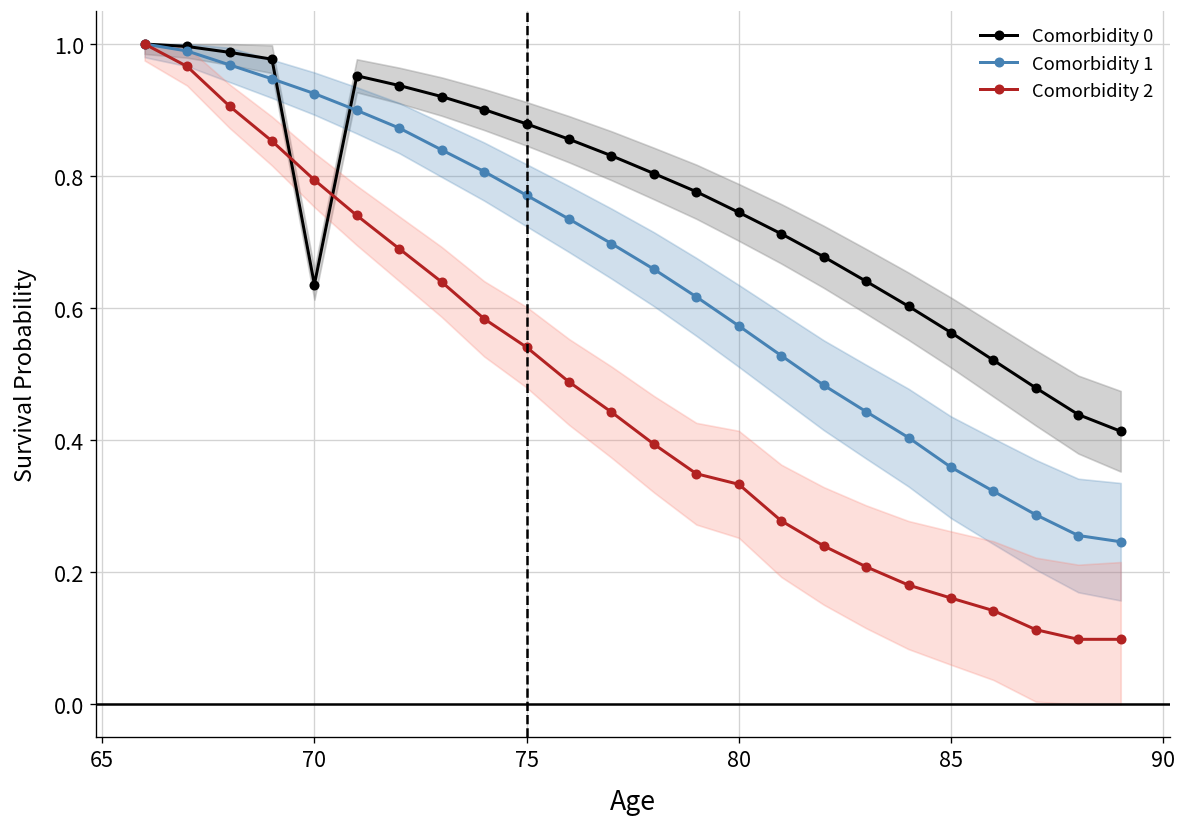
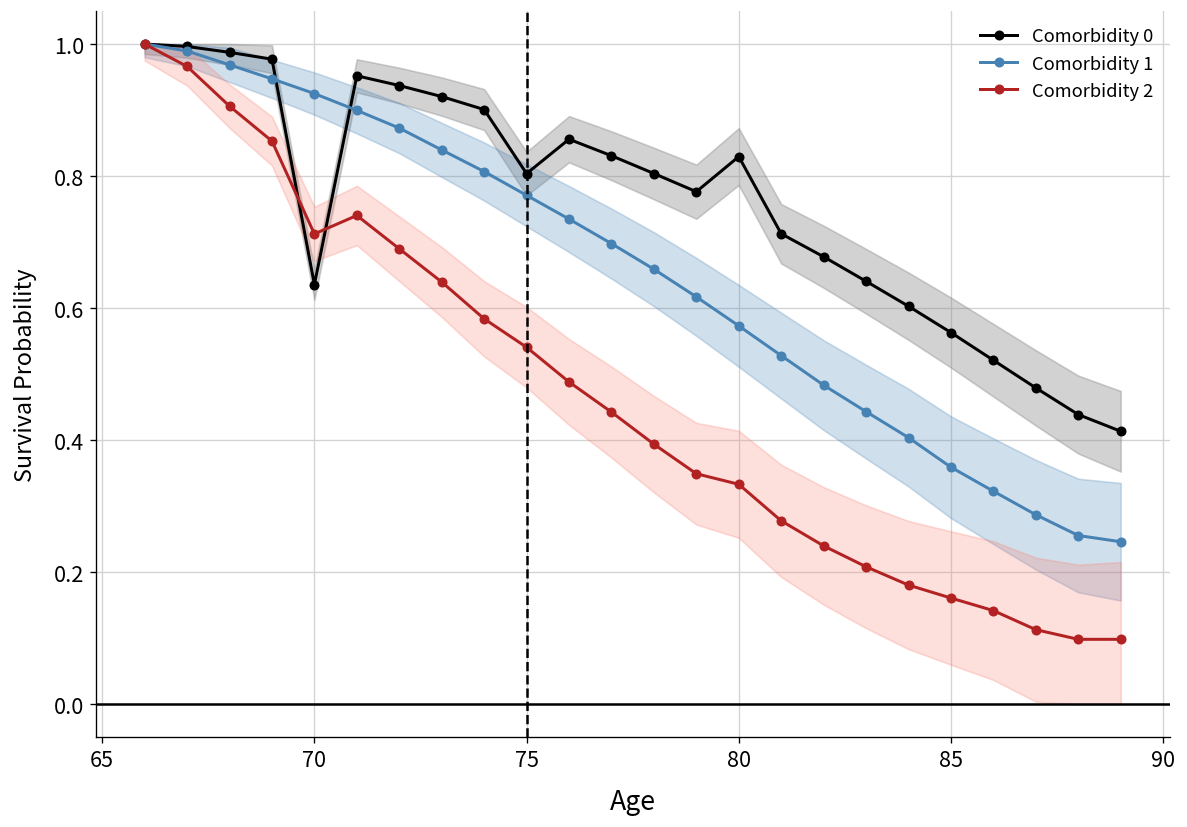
  {
    "Comorbidity 0": {
      "70": 0.64,
-     "75": 0.88,
-     "80": 0.75,
+     "75": 0.80,
+     "80": 0.83,
      "85": 0.56
    },
    "Comorbidity 2": {
-     "70": 0.79,
+     "70": 0.71,
      "75": 0.54,
      "80": 0.33,
      "85": 0.16
    }
  }
